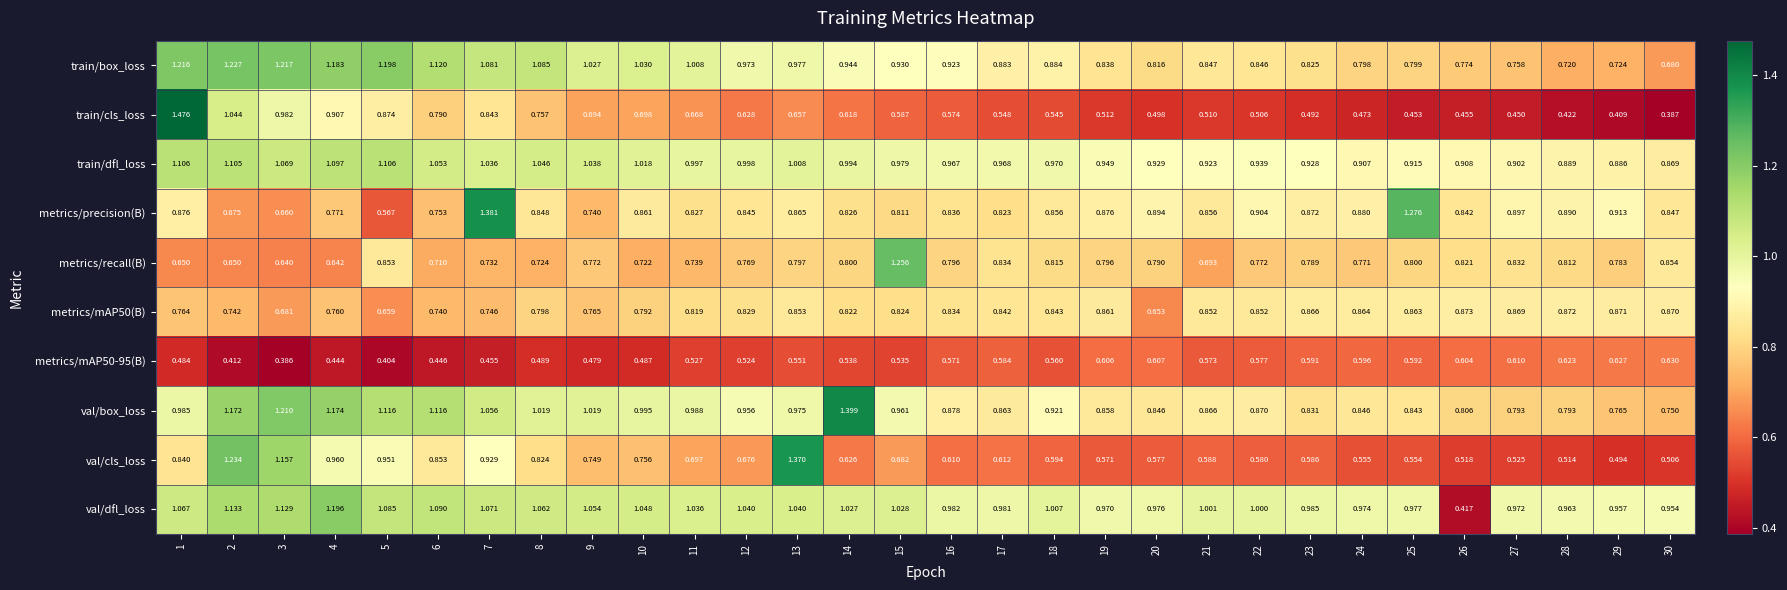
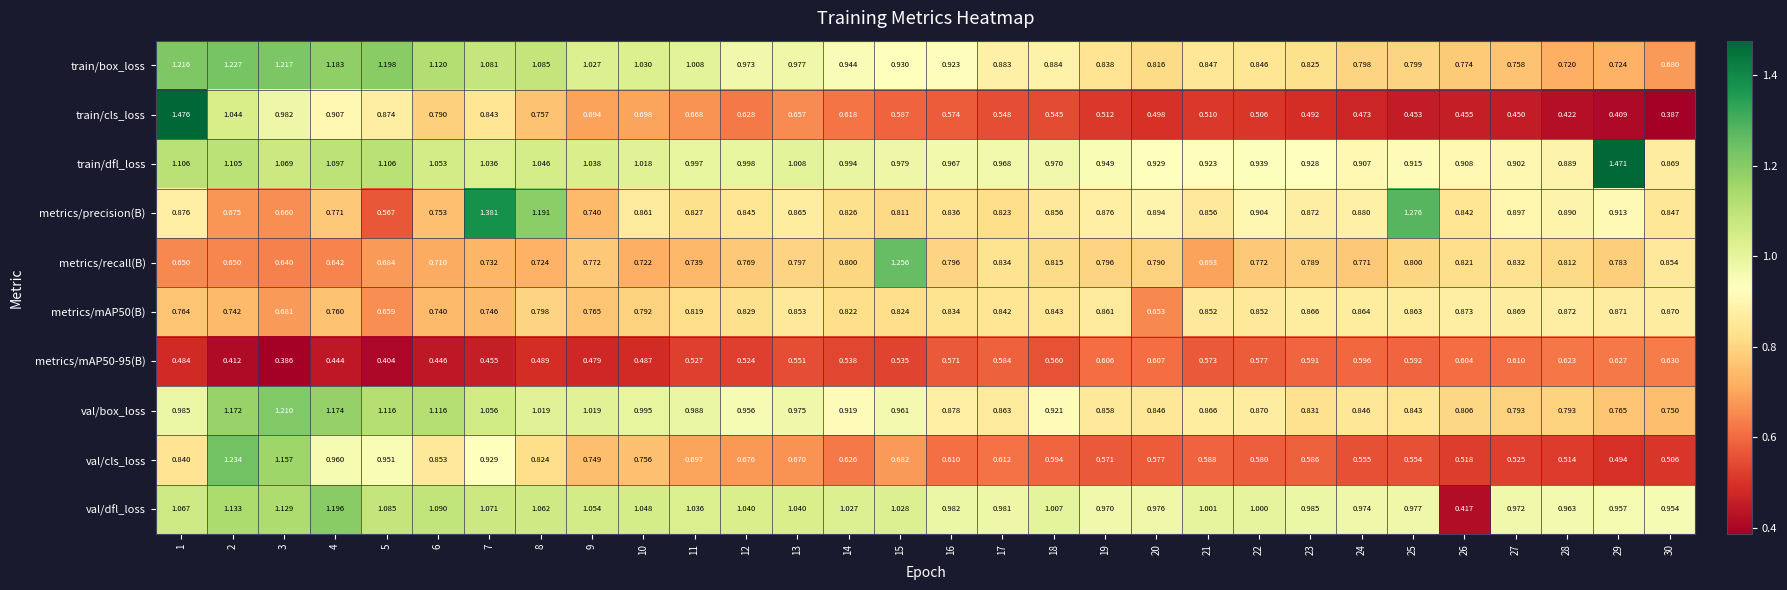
  {
    "train/dfl_loss": {
      "1": 1.106,
      "2": 1.105,
      "3": 1.069,
      "4": 1.097,
      "5": 1.106,
      "6": 1.053,
      "7": 1.036,
      "8": 1.046,
      "9": 1.038,
      "10": 1.018,
      "11": 0.997,
      "12": 0.998,
      "13": 1.008,
      "14": 0.994,
      "15": 0.979,
      "16": 0.967,
      "17": 0.968,
      "18": 0.970,
      "19": 0.949,
      "20": 0.929,
      "21": 0.923,
      "22": 0.939,
      "23": 0.928,
      "24": 0.907,
      "25": 0.915,
      "26": 0.908,
      "27": 0.902,
      "28": 0.889,
-     "29": 0.886,
+     "29": 1.471,
      "30": 0.869
    },
    "metrics/precision(B)": {
      "1": 0.876,
      "2": 0.675,
      "3": 0.660,
      "4": 0.771,
      "5": 0.567,
      "6": 0.753,
      "7": 1.381,
-     "8": 0.848,
+     "8": 1.191,
      "9": 0.740,
      "10": 0.861,
      "11": 0.827,
      "12": 0.845,
      "13": 0.865,
      "14": 0.826,
      "15": 0.811,
      "16": 0.836,
      "17": 0.823,
      "18": 0.856,
      "19": 0.876,
      "20": 0.894,
      "21": 0.856,
      "22": 0.904,
      "23": 0.872,
      "24": 0.880,
      "25": 1.276,
      "26": 0.842,
      "27": 0.897,
      "28": 0.890,
      "29": 0.913,
      "30": 0.847
    },
    "metrics/recall(B)": {
      "1": 0.650,
      "2": 0.650,
      "3": 0.640,
      "4": 0.642,
-     "5": 0.853,
+     "5": 0.684,
      "6": 0.710,
      "7": 0.732,
      "8": 0.724,
      "9": 0.772,
      "10": 0.722,
      "11": 0.739,
      "12": 0.769,
      "13": 0.797,
      "14": 0.800,
      "15": 1.256,
      "16": 0.796,
      "17": 0.834,
      "18": 0.815,
      "19": 0.796,
      "20": 0.790,
      "21": 0.693,
      "22": 0.772,
      "23": 0.789,
      "24": 0.771,
      "25": 0.800,
      "26": 0.821,
      "27": 0.832,
      "28": 0.812,
      "29": 0.783,
      "30": 0.854
    },
    "val/box_loss": {
      "1": 0.985,
      "2": 1.172,
      "3": 1.210,
      "4": 1.174,
      "5": 1.116,
      "6": 1.116,
      "7": 1.056,
      "8": 1.019,
      "9": 1.019,
      "10": 0.995,
      "11": 0.988,
      "12": 0.956,
      "13": 0.975,
-     "14": 1.399,
+     "14": 0.919,
      "15": 0.961,
      "16": 0.878,
      "17": 0.863,
      "18": 0.921,
      "19": 0.858,
      "20": 0.846,
      "21": 0.866,
      "22": 0.870,
      "23": 0.831,
      "24": 0.846,
      "25": 0.843,
      "26": 0.806,
      "27": 0.793,
      "28": 0.793,
      "29": 0.765,
      "30": 0.750
    },
    "val/cls_loss": {
      "1": 0.840,
      "2": 1.234,
      "3": 1.157,
      "4": 0.960,
      "5": 0.951,
      "6": 0.853,
      "7": 0.929,
      "8": 0.824,
      "9": 0.749,
      "10": 0.756,
      "11": 0.697,
      "12": 0.676,
-     "13": 1.370,
+     "13": 0.670,
      "14": 0.626,
      "15": 0.682,
      "16": 0.610,
      "17": 0.612,
      "18": 0.594,
      "19": 0.571,
      "20": 0.577,
      "21": 0.588,
      "22": 0.580,
      "23": 0.586,
      "24": 0.555,
      "25": 0.554,
      "26": 0.518,
      "27": 0.525,
      "28": 0.514,
      "29": 0.494,
      "30": 0.506
    }
  }
